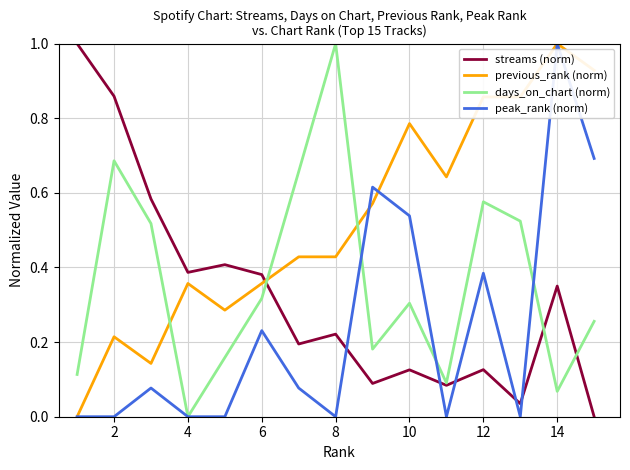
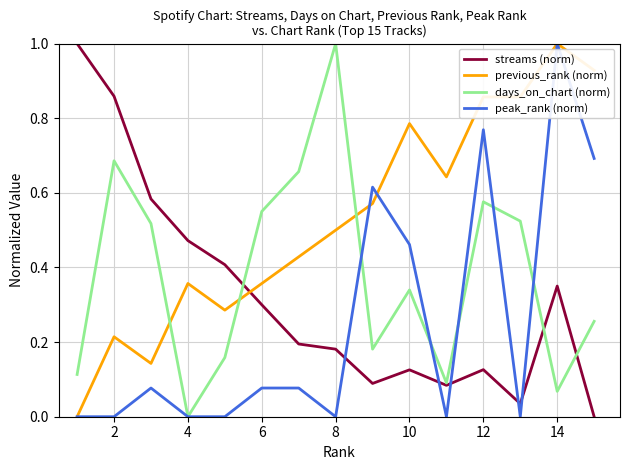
  {
    "streams (norm)": {
      "2": 0.86,
-     "4": 0.39,
-     "6": 0.38,
-     "8": 0.22,
+     "4": 0.47,
+     "6": 0.30,
+     "8": 0.18,
      "10": 0.13,
      "12": 0.13,
      "14": 0.35
    },
    "previous_rank (norm)": {
      "2": 0.21,
      "4": 0.36,
      "6": 0.36,
-     "8": 0.43,
+     "8": 0.50,
      "10": 0.79
    },
    "days_on_chart (norm)": {
      "2": 0.69,
-     "6": 0.32,
+     "6": 0.55,
      "8": 1.00,
-     "10": 0.30,
+     "10": 0.34,
      "12": 0.58,
      "14": 0.07
    },
    "peak_rank (norm)": {
      "2": 0.00,
-     "6": 0.23,
+     "6": 0.08,
      "8": 0.00,
-     "10": 0.54,
-     "12": 0.38
+     "10": 0.46,
+     "12": 0.77
    }
  }
